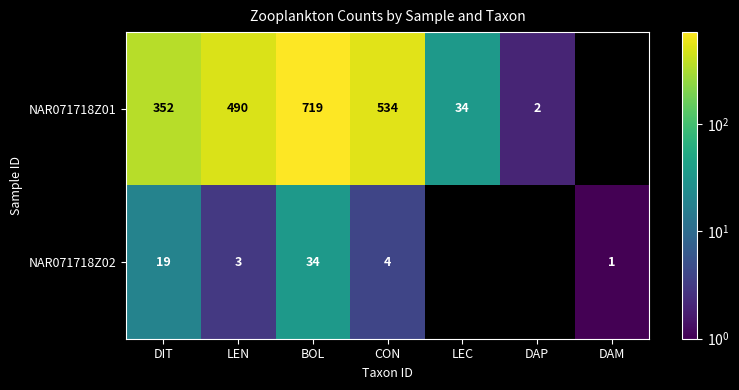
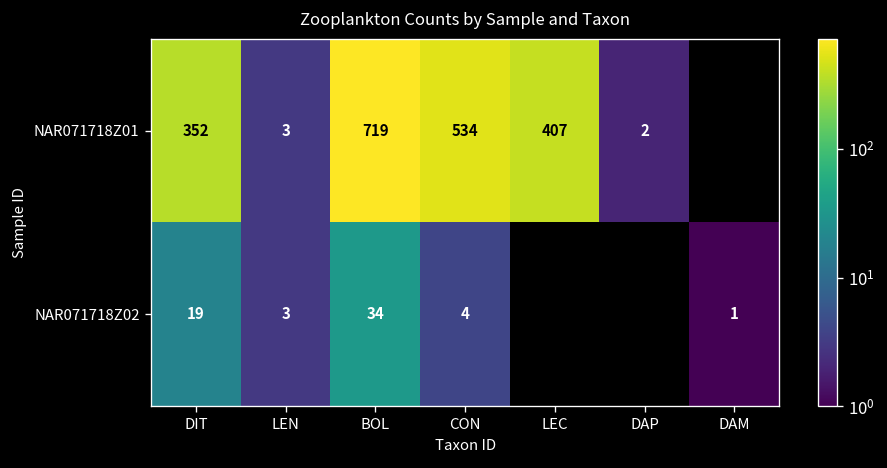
  {
    "NAR071718Z01": {
      "DIT": 352,
-     "LEN": 490,
+     "LEN": 3,
      "BOL": 719,
      "CON": 534,
-     "LEC": 34,
+     "LEC": 407,
      "DAP": 2
    },
    "NAR071718Z02": {
      "DIT": 19,
      "LEN": 3,
      "BOL": 34,
      "CON": 4,
      "DAM": 1
    }
  }
